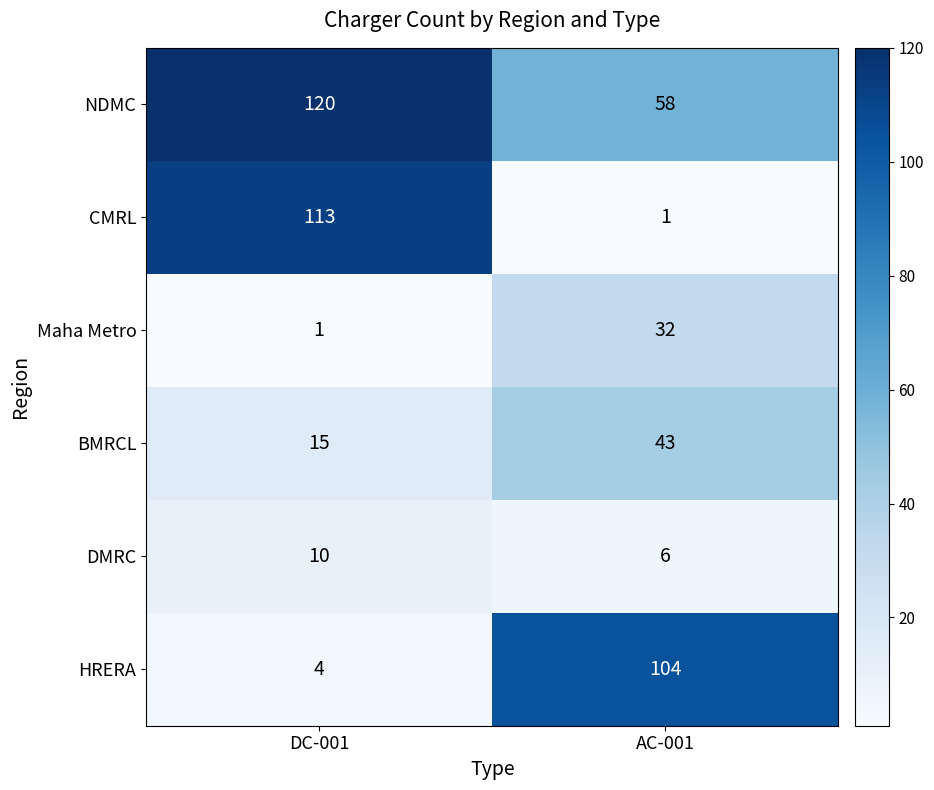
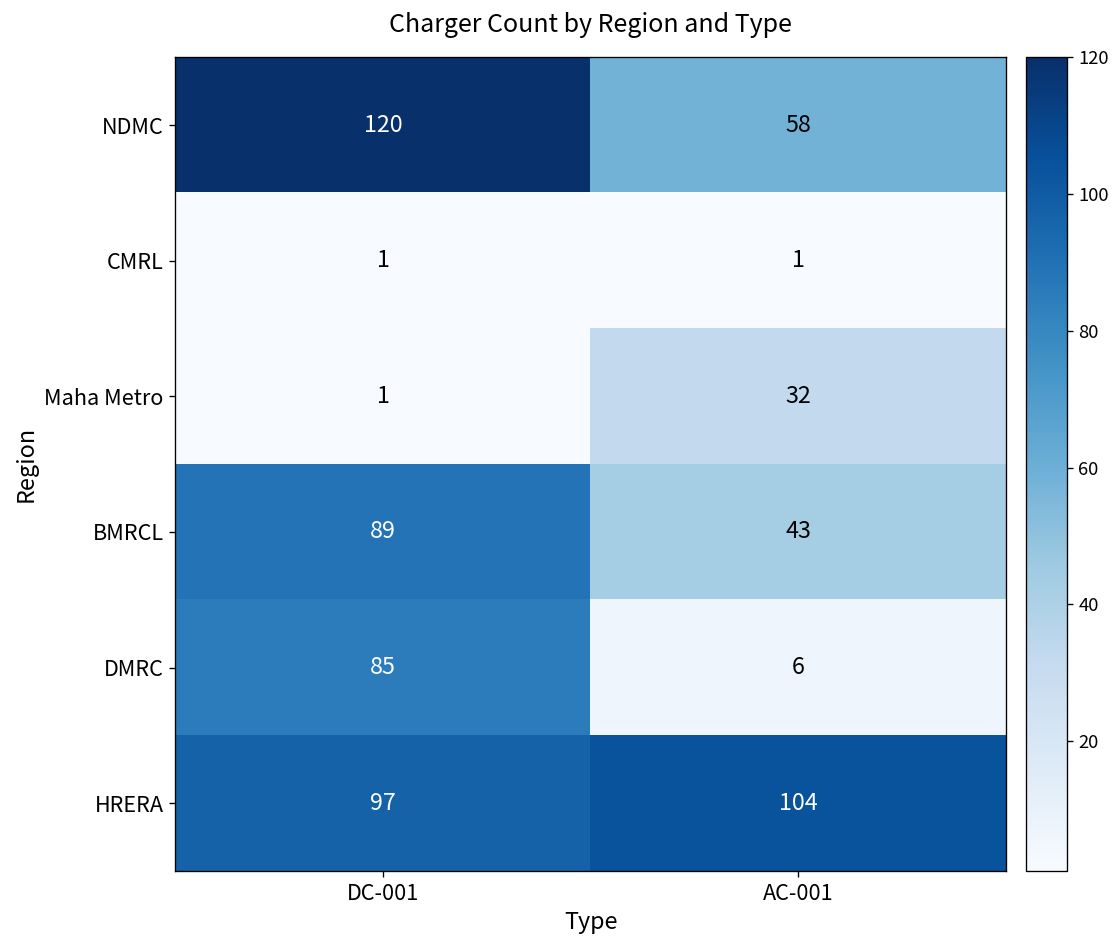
  {
    "NDMC": {
      "DC-001": 120,
      "AC-001": 58
    },
    "CMRL": {
-     "DC-001": 113,
+     "DC-001": 1,
      "AC-001": 1
    },
    "Maha Metro": {
      "DC-001": 1,
      "AC-001": 32
    },
    "BMRCL": {
-     "DC-001": 15,
+     "DC-001": 89,
      "AC-001": 43
    },
    "DMRC": {
-     "DC-001": 10,
+     "DC-001": 85,
      "AC-001": 6
    },
    "HRERA": {
-     "DC-001": 4,
+     "DC-001": 97,
      "AC-001": 104
    }
  }
